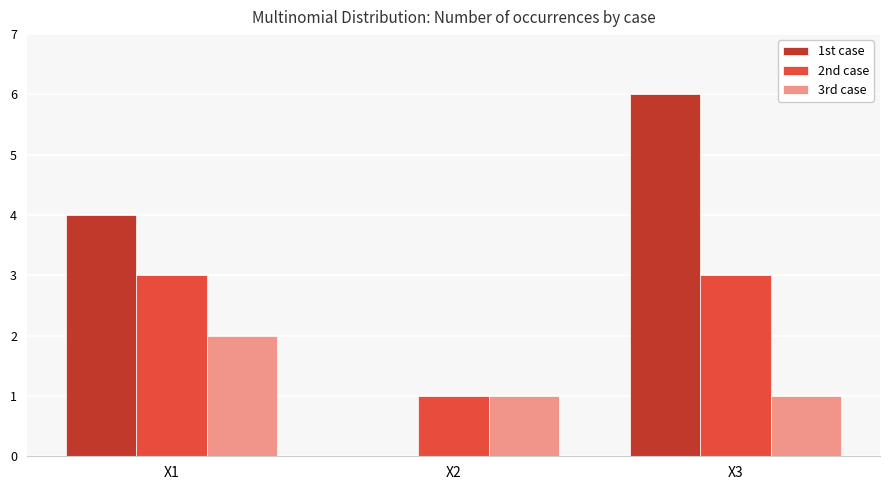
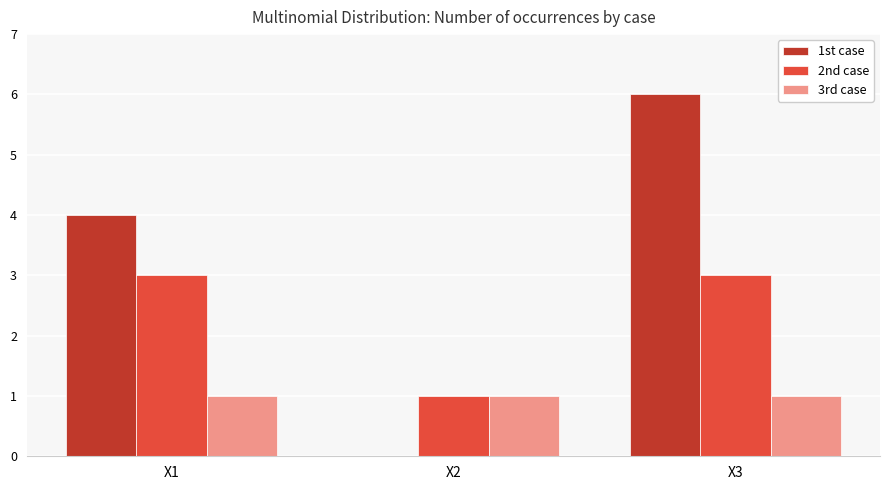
  {
    "3rd case": {
-     "X1": 2,
+     "X1": 1,
      "X2": 1,
      "X3": 1
    }
  }
